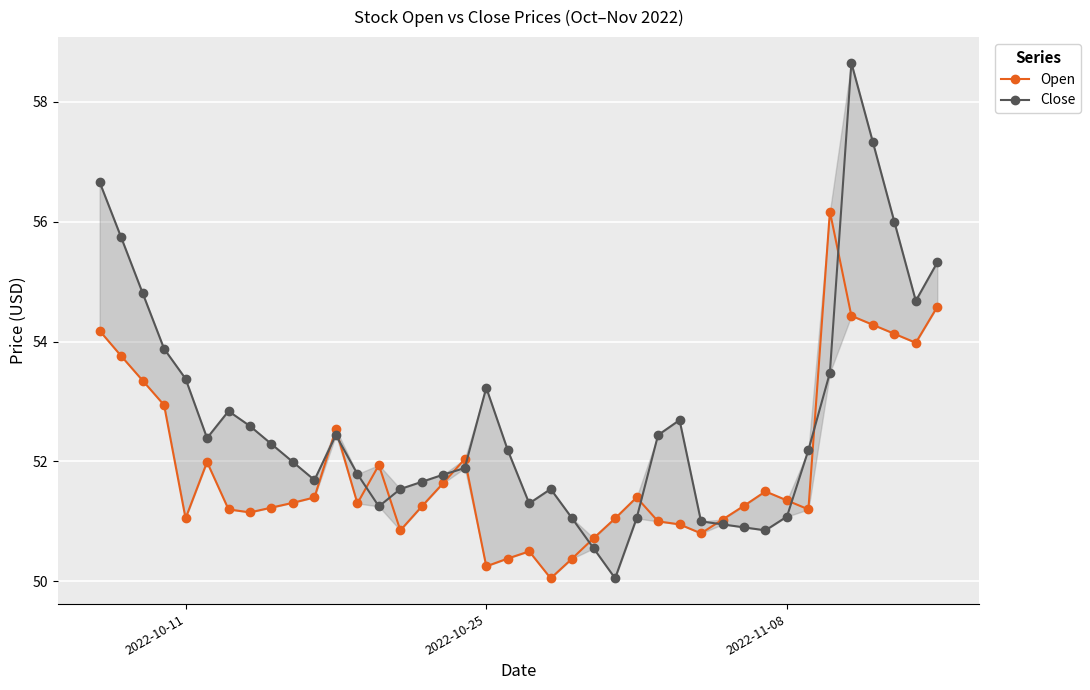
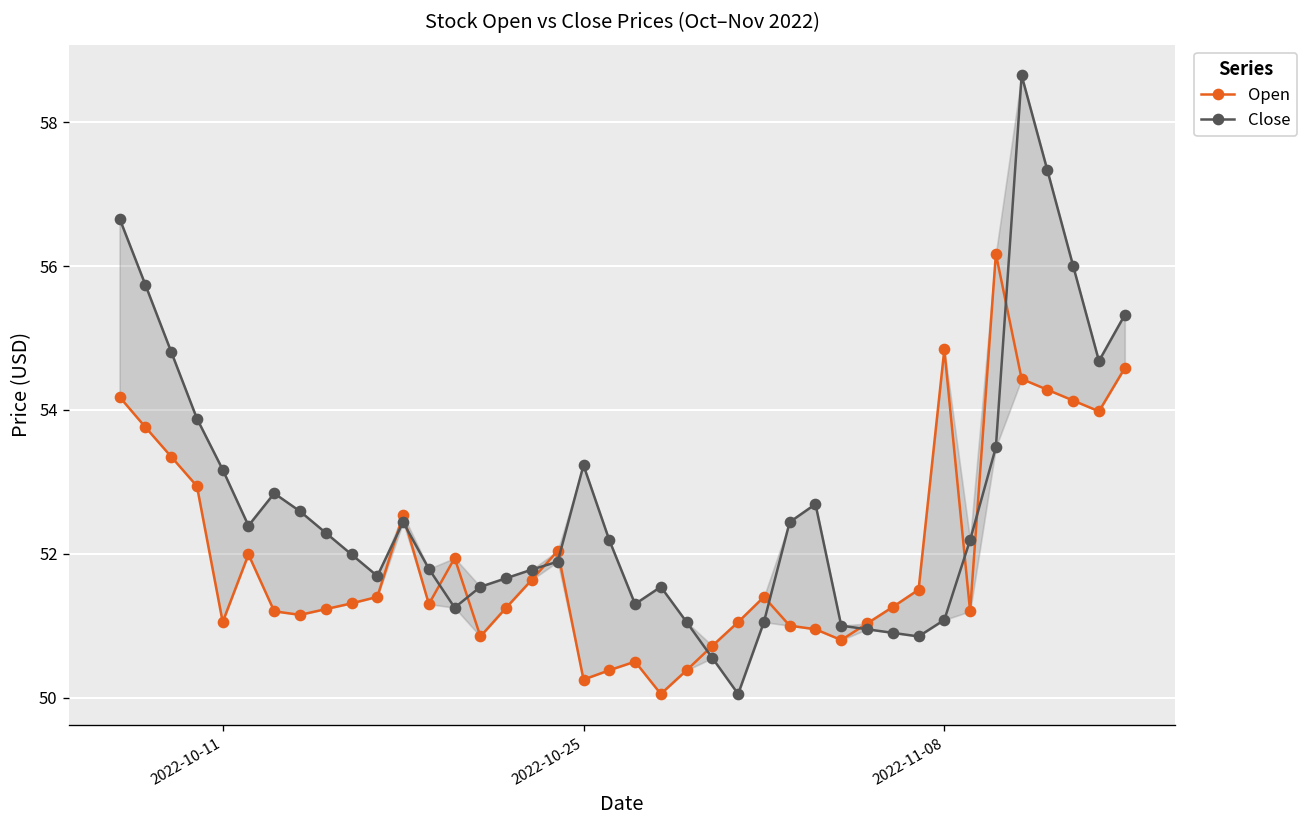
  {
    "Open": {
      "2022-10-11": 51.1,
      "2022-10-25": 50.3,
-     "2022-11-08": 51.4
+     "2022-11-08": 54.8
    },
    "Close": {
-     "2022-10-11": 53.4,
+     "2022-10-11": 53.2,
      "2022-11-08": 51.1
    }
  }
